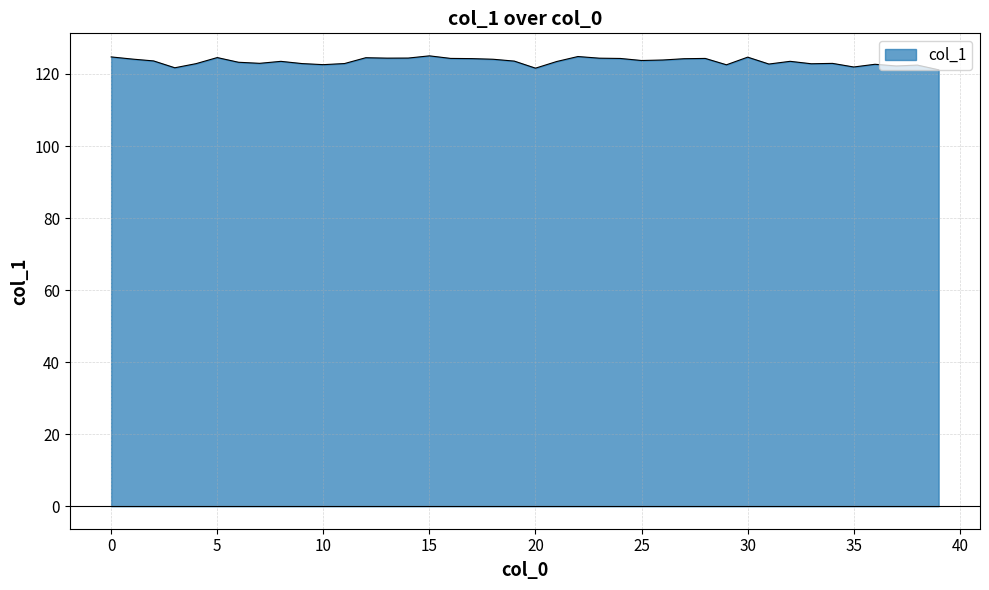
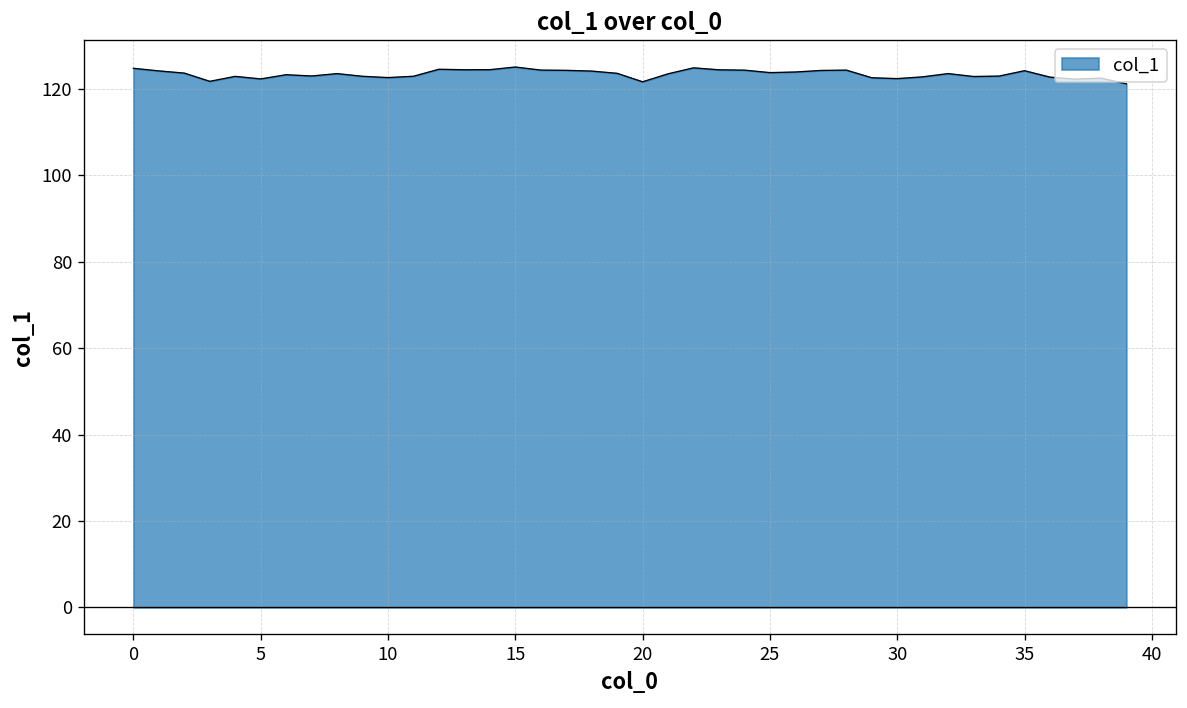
  {
    "0": 125,
-   "5": 125,
+   "5": 122,
    "10": 123,
    "15": 125,
    "20": 122,
    "25": 124,
-   "30": 125,
-   "35": 122
+   "30": 122,
+   "35": 124
  }
